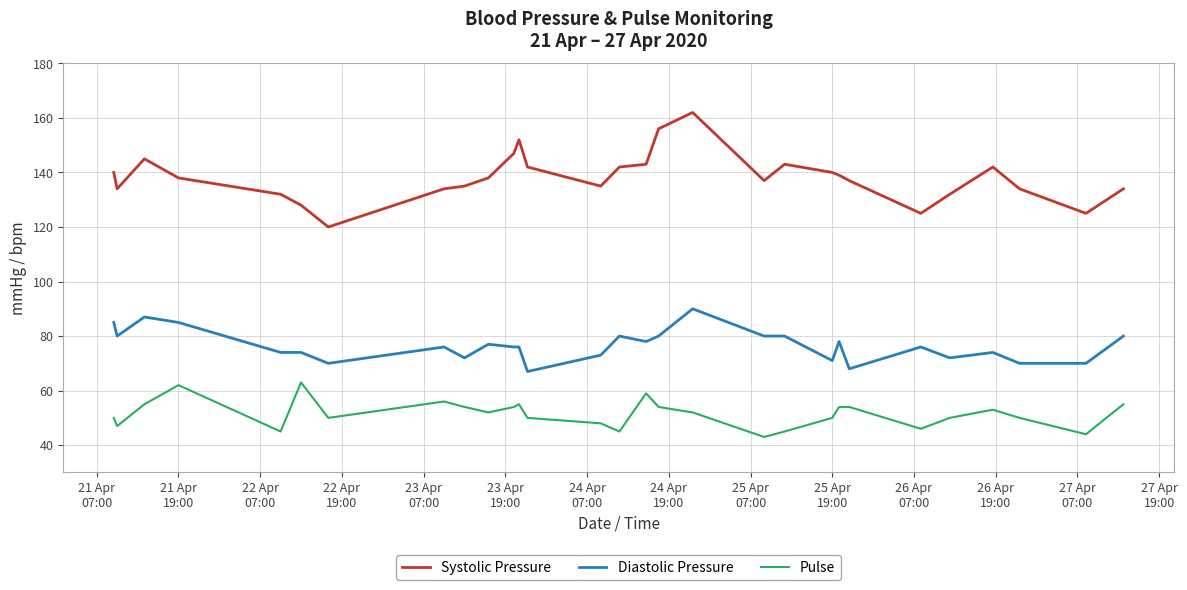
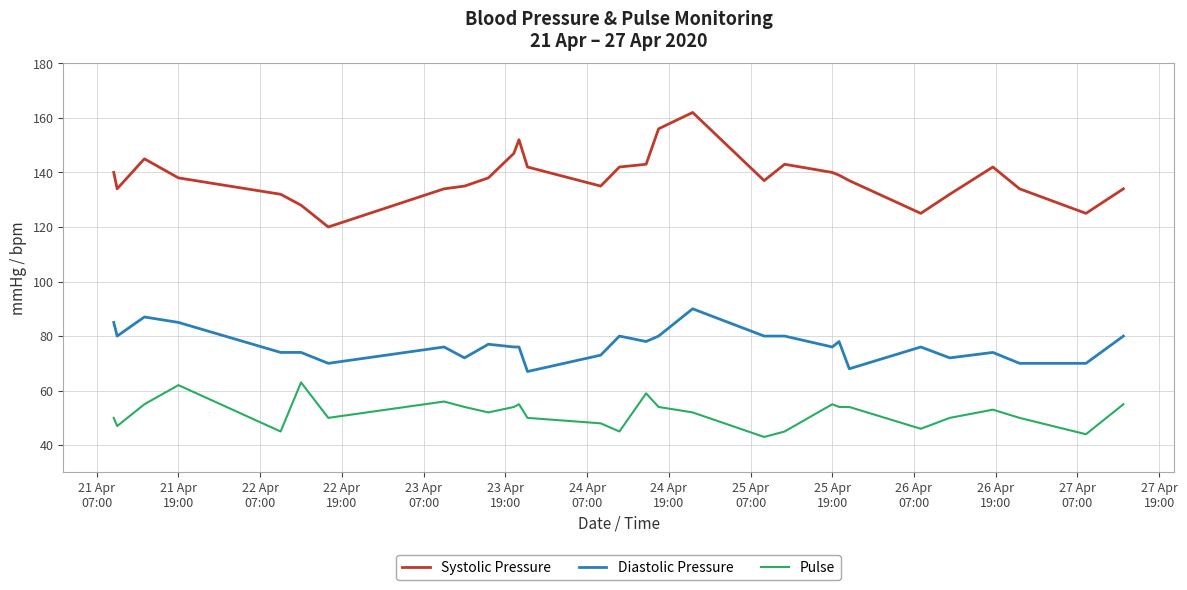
  {
    "Systolic Pressure": {
      "21 Apr 19:00": 138,
      "25 Apr 19:00": 140
    },
    "Diastolic Pressure": {
      "21 Apr 19:00": 85,
-     "25 Apr 19:00": 71
+     "25 Apr 19:00": 76
    },
    "Pulse": {
      "21 Apr 19:00": 62,
-     "25 Apr 19:00": 50
+     "25 Apr 19:00": 55
    }
  }
